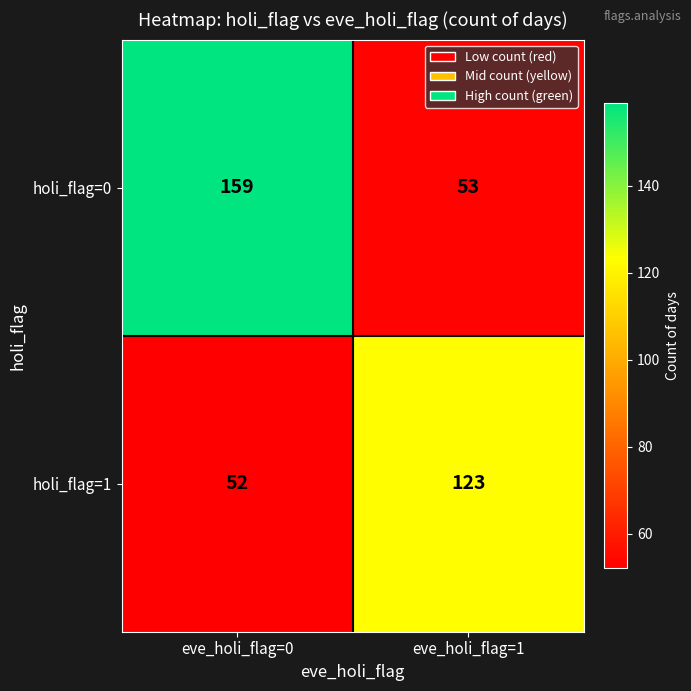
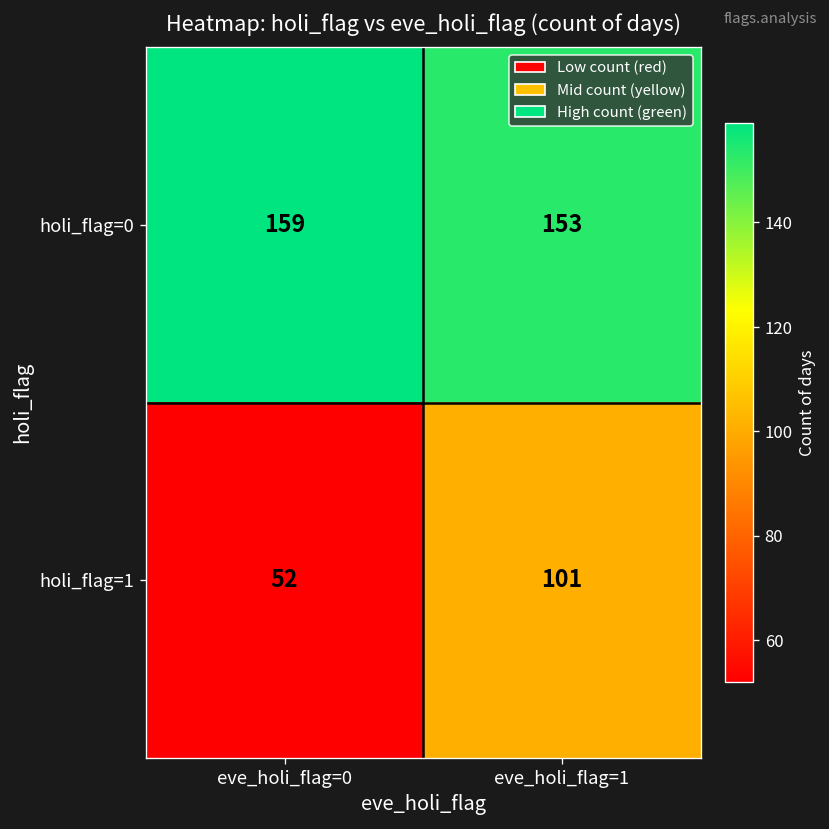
  {
    "holi_flag=0": {
      "eve_holi_flag=0": 159,
-     "eve_holi_flag=1": 53
+     "eve_holi_flag=1": 153
    },
    "holi_flag=1": {
      "eve_holi_flag=0": 52,
-     "eve_holi_flag=1": 123
+     "eve_holi_flag=1": 101
    }
  }
